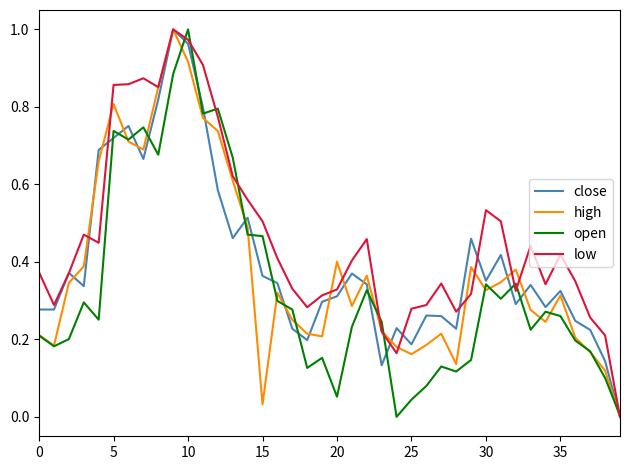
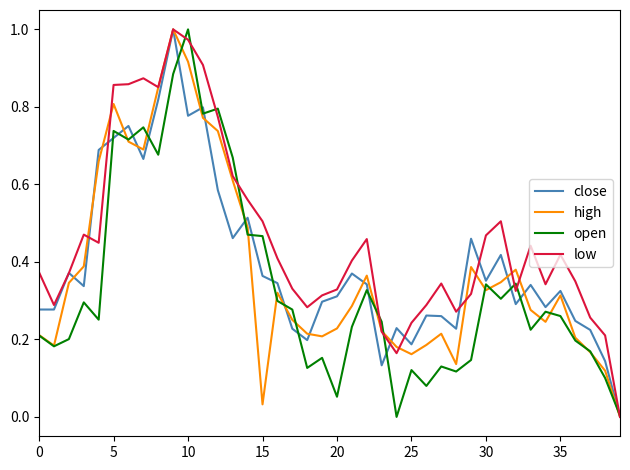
  {
    "close": {
      "0": 0.28,
      "5": 0.72,
-     "10": 0.96,
+     "10": 0.78,
      "15": 0.36,
      "20": 0.31,
      "25": 0.19,
      "30": 0.35,
      "35": 0.33
    },
    "high": {
      "5": 0.81,
      "10": 0.92,
      "15": 0.03,
-     "20": 0.40,
+     "20": 0.23,
      "25": 0.16,
      "30": 0.33,
      "35": 0.31
    },
    "open": {
      "5": 0.74,
      "10": 1.00,
      "15": 0.47,
      "20": 0.05,
-     "25": 0.04,
+     "25": 0.12,
      "30": 0.34,
      "35": 0.26
    },
    "low": {
      "0": 0.37,
      "5": 0.86,
      "10": 0.97,
      "15": 0.50,
      "20": 0.33,
-     "25": 0.28,
-     "30": 0.53
+     "25": 0.24,
+     "30": 0.47
    }
  }
